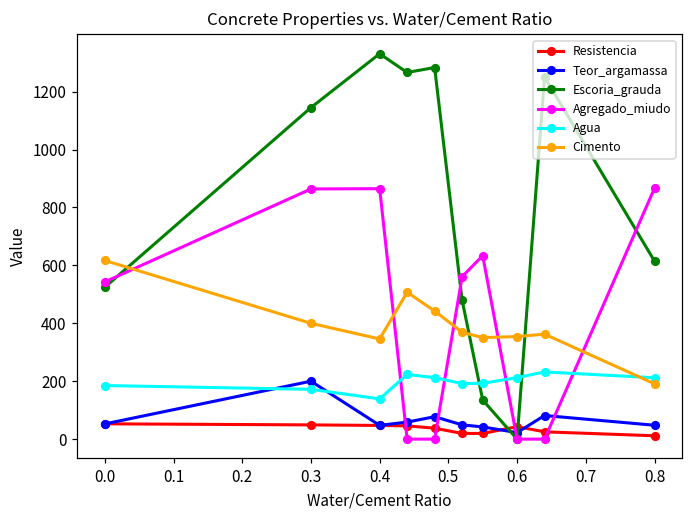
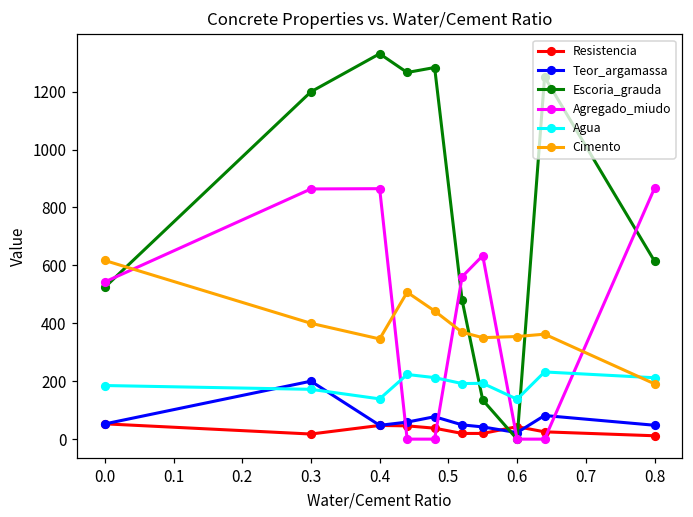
  {
    "Resistencia": {
-     "0.3": 50,
+     "0.3": 20,
      "0.6": 40,
      "0.8": 10
    },
    "Teor_argamassa": {
      "0.3": 200,
      "0.6": 20,
      "0.8": 50
    },
    "Escoria_grauda": {
      "0.0": 520,
-     "0.3": 1150,
+     "0.3": 1200,
      "0.4": 1330,
      "0.8": 610
    },
    "Agregado_miudo": {
      "0.0": 540,
      "0.3": 860,
      "0.4": 870,
      "0.8": 870
    },
    "Agua": {
      "0.0": 190,
      "0.3": 170,
      "0.4": 140,
-     "0.6": 210,
+     "0.6": 140,
      "0.8": 210
    },
    "Cimento": {
      "0.0": 620,
      "0.3": 400,
      "0.4": 350,
      "0.6": 350,
      "0.8": 190
    }
  }
